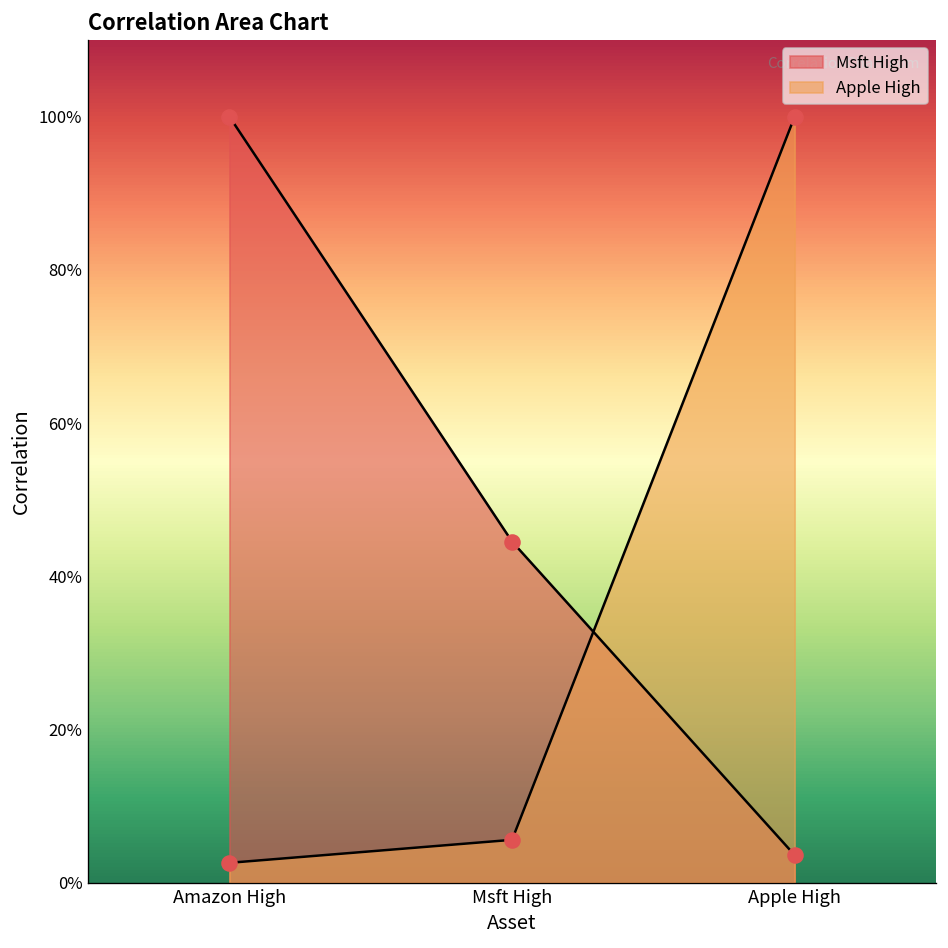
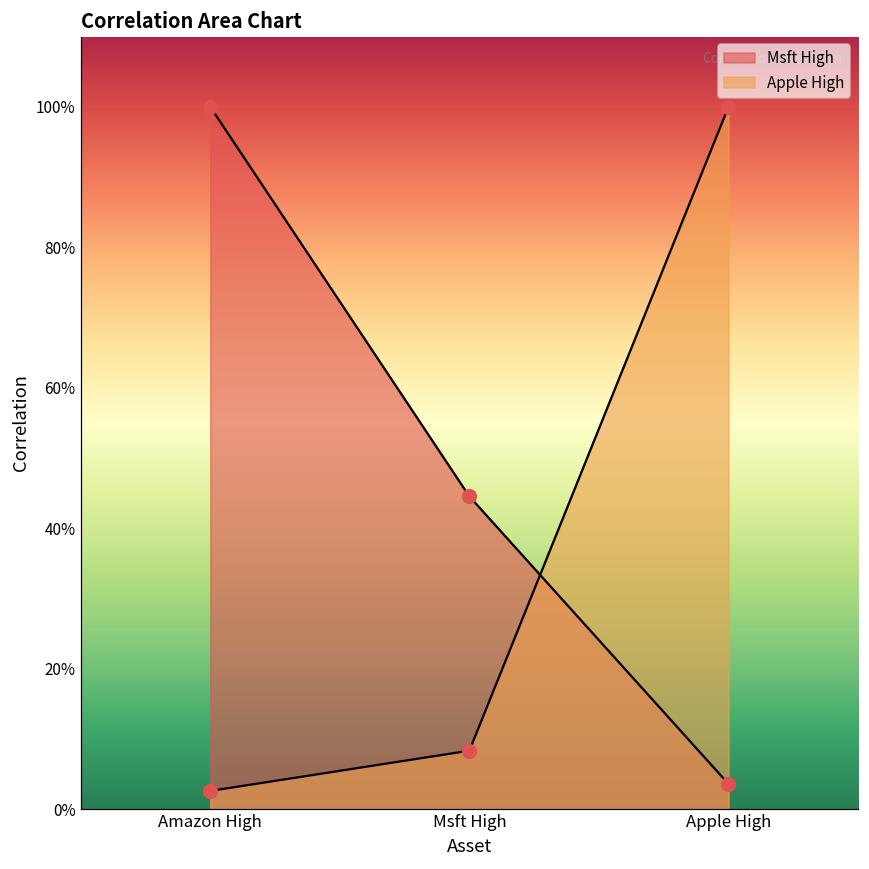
  {
    "Msft High": {
      "Amazon High": "100%",
      "Msft High": "45%",
      "Apple High": "4%"
    },
    "Apple High": {
      "Amazon High": "3%",
-     "Msft High": "6%",
+     "Msft High": "8%",
      "Apple High": "100%"
    }
  }
